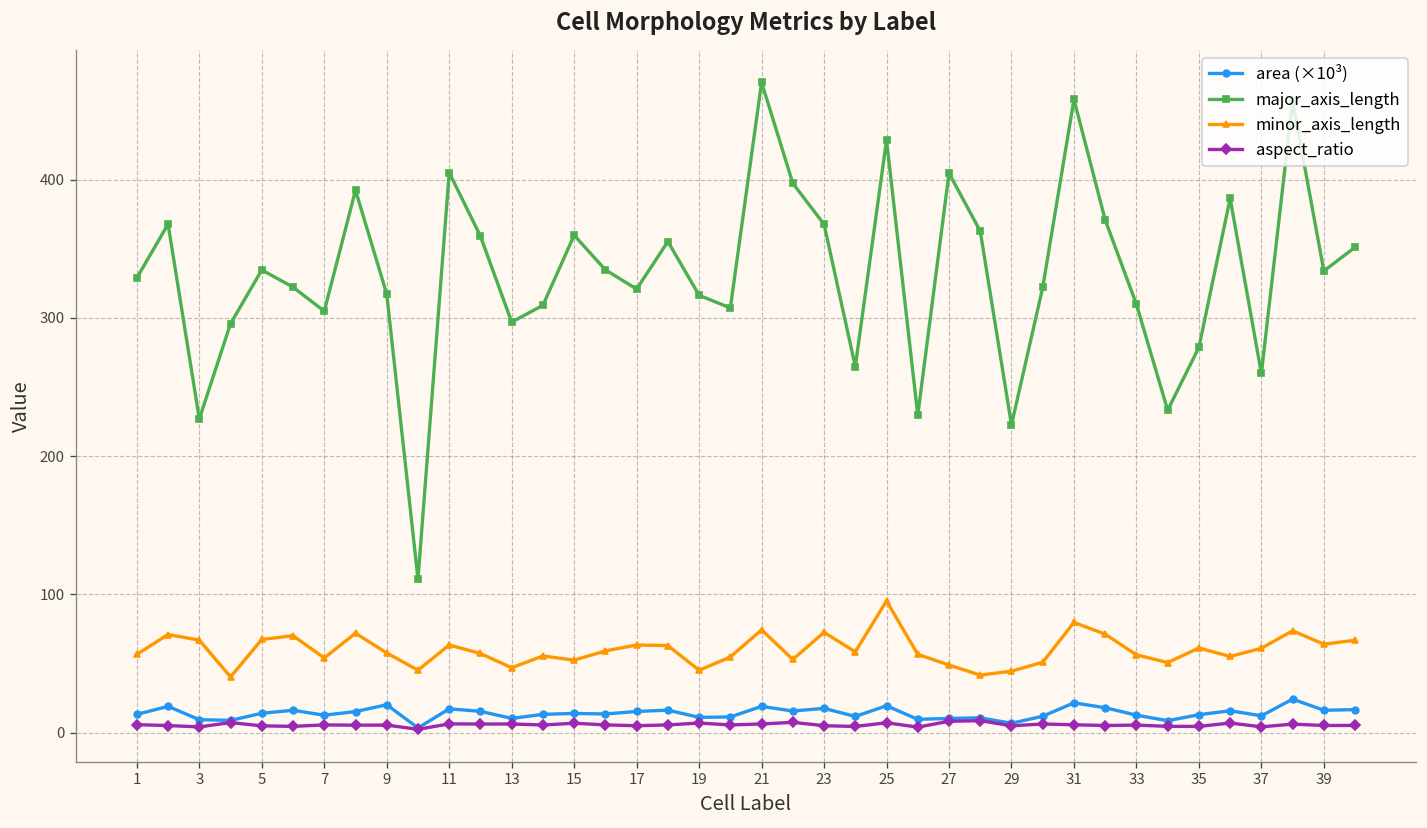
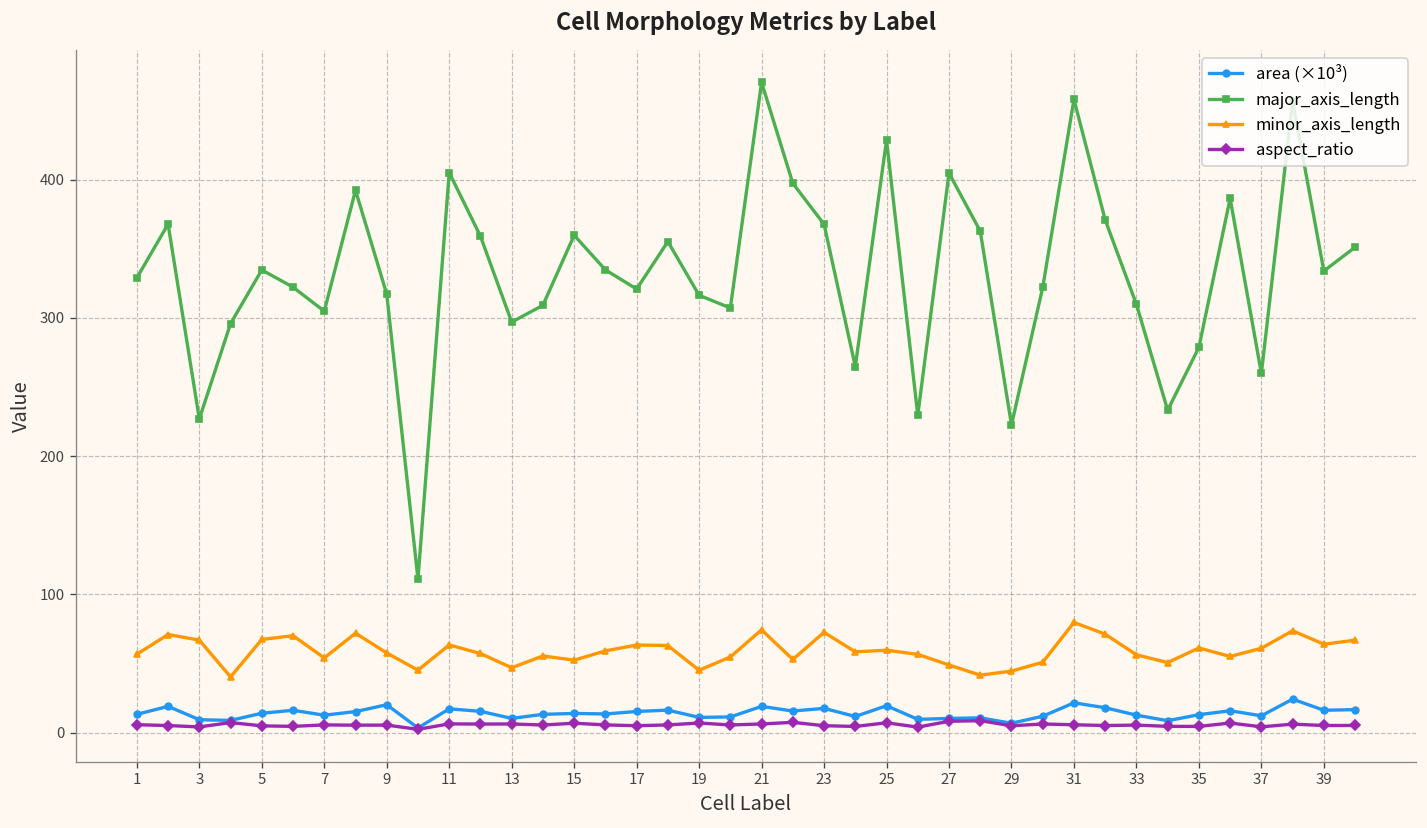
  {
    "area (×10³)": {
      "1": 13,
      "3": 9,
      "5": 14,
      "7": 13,
      "9": 20,
      "11": 17,
      "13": 10,
      "15": 14,
      "17": 15,
      "19": 11,
      "21": 19,
      "23": 18,
      "25": 20,
      "31": 22,
      "33": 13,
      "35": 13,
      "37": 12,
      "39": 16
    },
    "major_axis_length": {
      "1": 329,
      "3": 227,
      "5": 335,
      "7": 305,
      "9": 317,
      "11": 405,
      "13": 297,
      "15": 360,
      "17": 321,
      "19": 316,
      "21": 470,
      "23": 368,
      "25": 429,
      "27": 405,
      "29": 223,
      "31": 458,
      "33": 310,
      "35": 279,
      "37": 260,
      "39": 334
    },
    "minor_axis_length": {
      "1": 57,
      "3": 67,
      "5": 67,
      "7": 54,
      "9": 58,
      "11": 63,
      "13": 47,
      "15": 52,
      "17": 63,
      "19": 45,
      "21": 74,
      "23": 73,
-     "25": 95,
+     "25": 60,
      "27": 49,
      "29": 45,
      "31": 80,
      "33": 56,
      "35": 61,
      "37": 61,
      "39": 64
    },
    "aspect_ratio": {
      "1": 6,
      "3": 4,
      "5": 5,
      "7": 6,
      "9": 5,
      "11": 6,
      "13": 6,
      "15": 7,
      "17": 5,
      "19": 7,
      "21": 6,
      "23": 5,
      "25": 7,
      "31": 6,
      "33": 5,
      "35": 5,
      "37": 4,
      "39": 5
    }
  }
